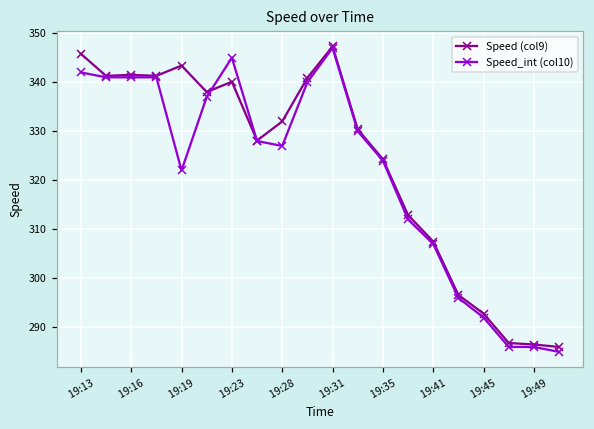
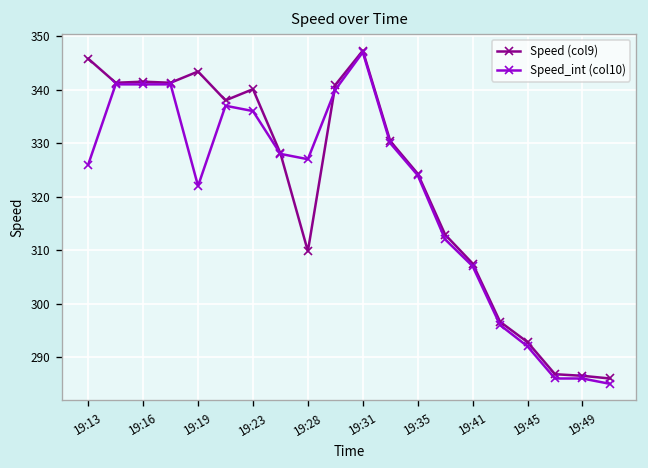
  {
    "Speed (col9)": {
      "19:13": 346,
      "19:19": 343,
      "19:23": 340,
-     "19:28": 332,
+     "19:28": 310,
      "19:45": 293
    },
    "Speed_int (col10)": {
-     "19:13": 342,
+     "19:13": 326,
      "19:19": 322,
-     "19:23": 345,
+     "19:23": 336,
      "19:28": 327,
      "19:45": 292
    }
  }
